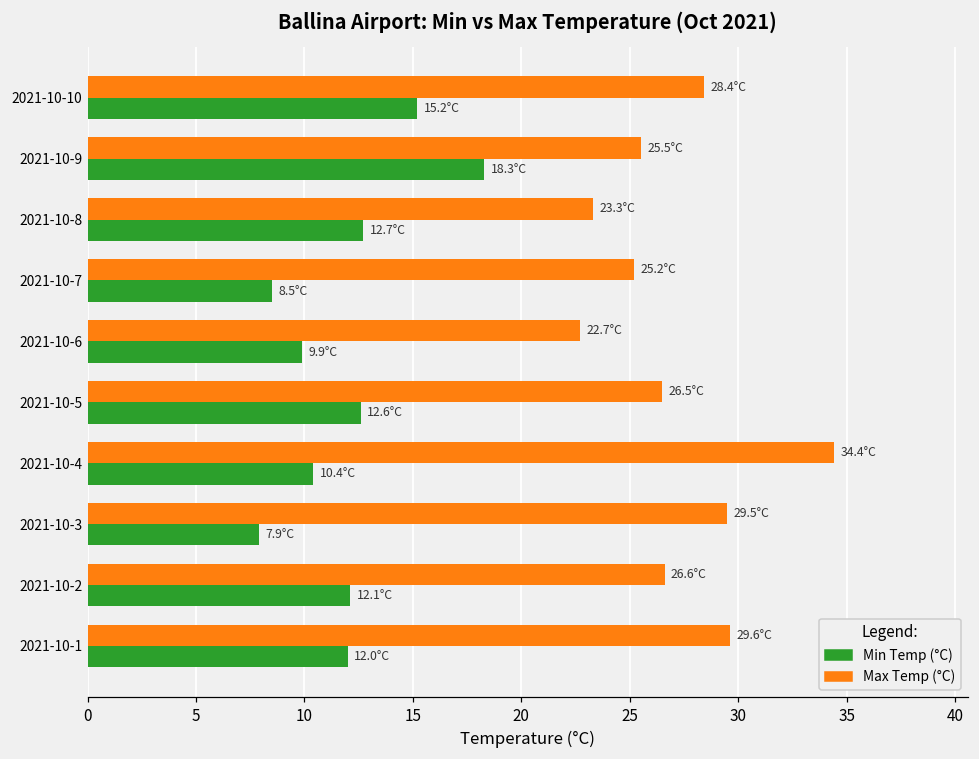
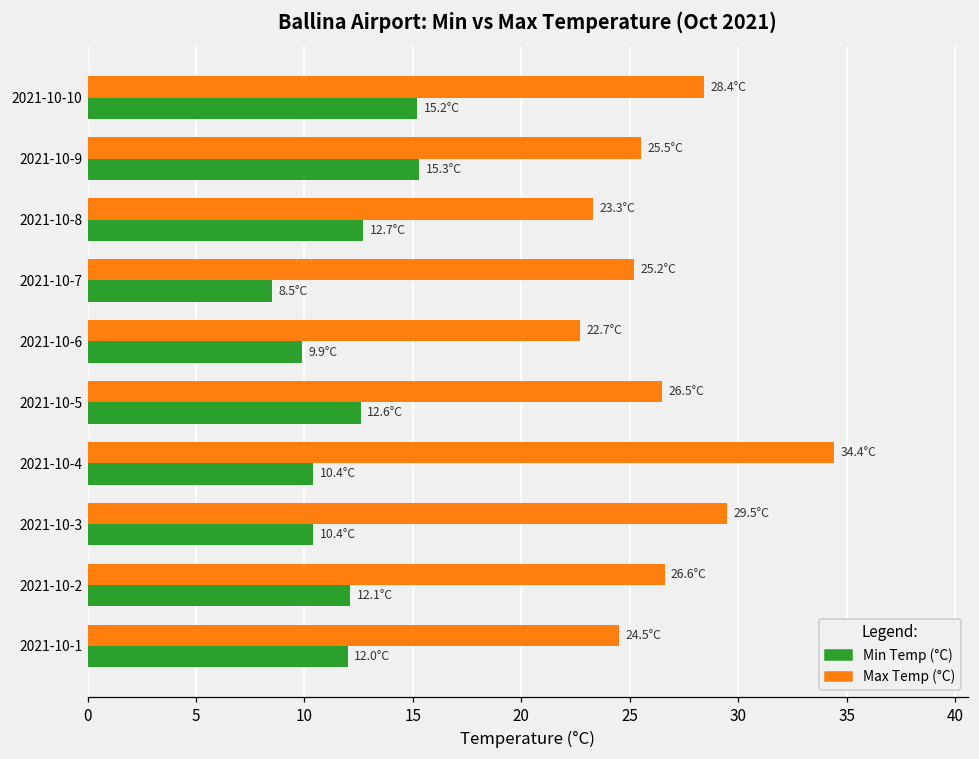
  {
    "Min Temp (°C)": {
      "2021-10-10": "15.2°C",
-     "2021-10-9": "18.3°C",
+     "2021-10-9": "15.3°C",
      "2021-10-8": "12.7°C",
      "2021-10-7": "8.5°C",
      "2021-10-6": "9.9°C",
      "2021-10-5": "12.6°C",
      "2021-10-4": "10.4°C",
-     "2021-10-3": "7.9°C",
+     "2021-10-3": "10.4°C",
      "2021-10-2": "12.1°C",
      "2021-10-1": "12.0°C"
    },
    "Max Temp (°C)": {
      "2021-10-10": "28.4°C",
      "2021-10-9": "25.5°C",
      "2021-10-8": "23.3°C",
      "2021-10-7": "25.2°C",
      "2021-10-6": "22.7°C",
      "2021-10-5": "26.5°C",
      "2021-10-4": "34.4°C",
      "2021-10-3": "29.5°C",
      "2021-10-2": "26.6°C",
-     "2021-10-1": "29.6°C"
+     "2021-10-1": "24.5°C"
    }
  }
